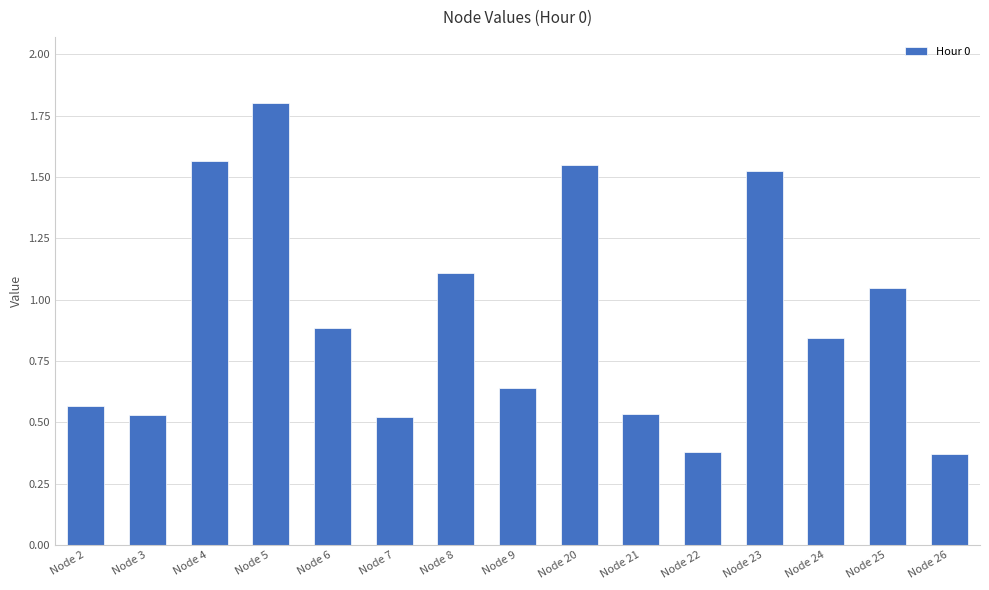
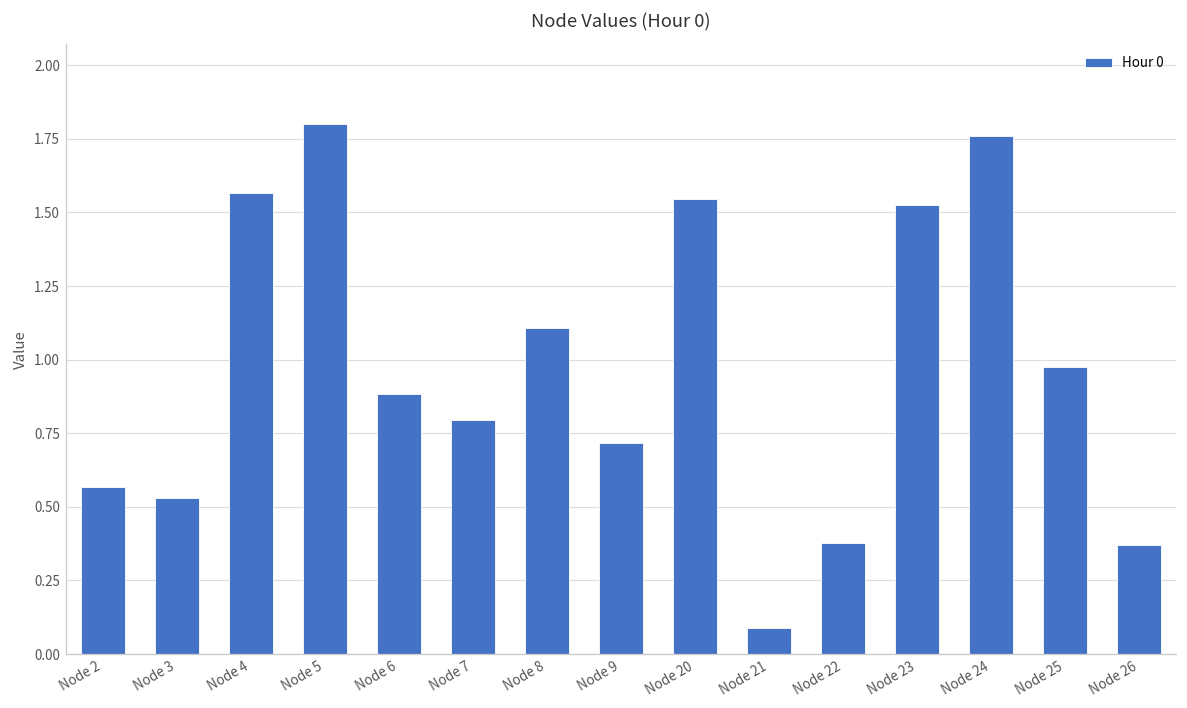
  {
    "Node 2": 0.57,
    "Node 3": 0.53,
    "Node 4": 1.56,
    "Node 5": 1.80,
    "Node 6": 0.88,
-   "Node 7": 0.52,
+   "Node 7": 0.79,
    "Node 8": 1.11,
-   "Node 9": 0.64,
+   "Node 9": 0.72,
    "Node 20": 1.55,
-   "Node 21": 0.53,
+   "Node 21": 0.09,
    "Node 22": 0.38,
    "Node 23": 1.52,
-   "Node 24": 0.84,
-   "Node 25": 1.05,
+   "Node 24": 1.76,
+   "Node 25": 0.97,
    "Node 26": 0.37
  }
